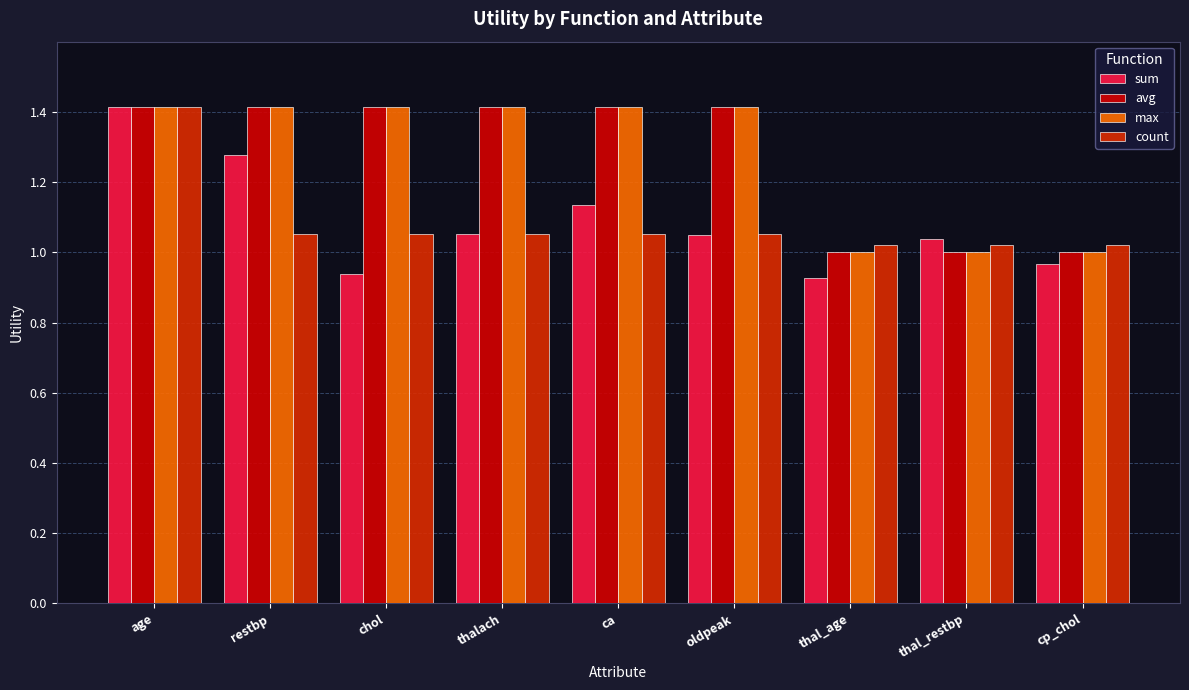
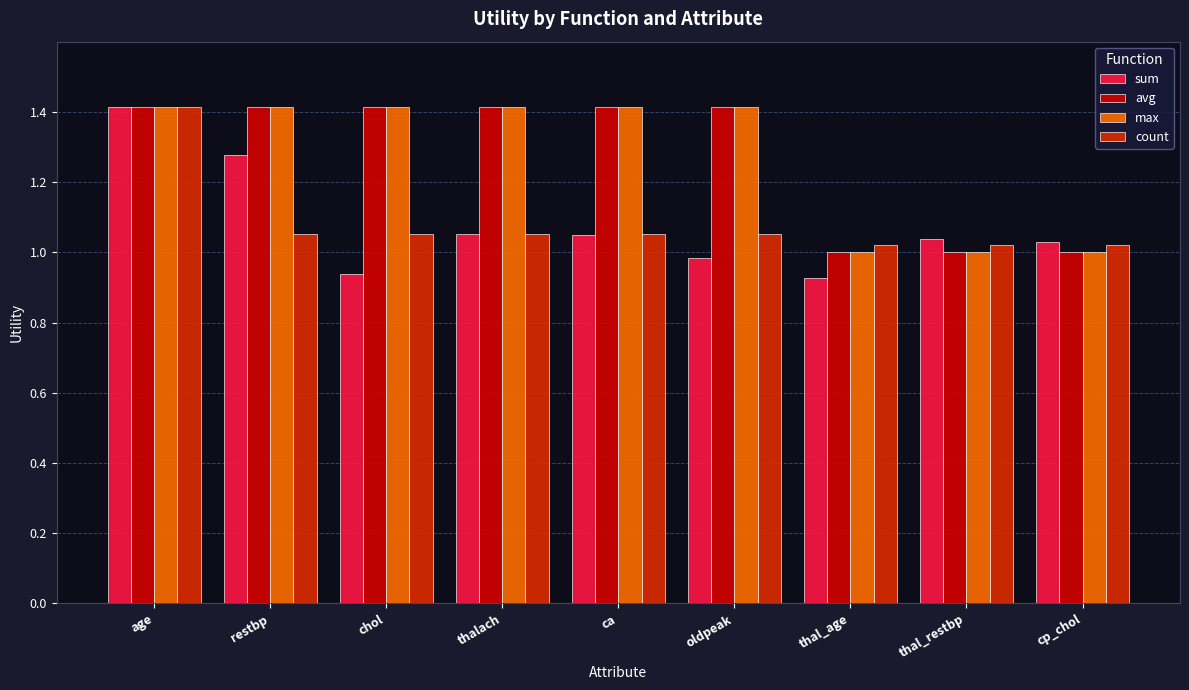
  {
    "sum": {
      "age": 1.41,
      "restbp": 1.28,
      "chol": 0.94,
      "thalach": 1.05,
-     "ca": 1.14,
-     "oldpeak": 1.05,
+     "ca": 1.05,
+     "oldpeak": 0.98,
      "thal_age": 0.93,
      "thal_restbp": 1.04,
-     "cp_chol": 0.97
+     "cp_chol": 1.03
    },
    "max": {
      "age": 1.41,
      "restbp": 1.41,
      "chol": 1.41,
      "thalach": 1.41,
      "ca": 1.41,
      "oldpeak": 1.41,
      "thal_age": 1.00,
      "thal_restbp": 1.00,
      "cp_chol": 1.00
    }
  }
